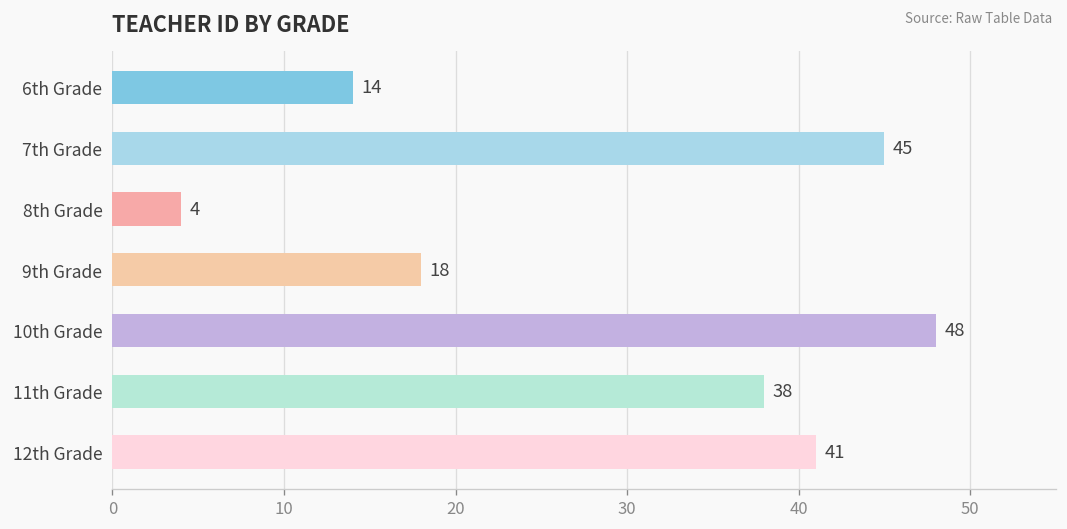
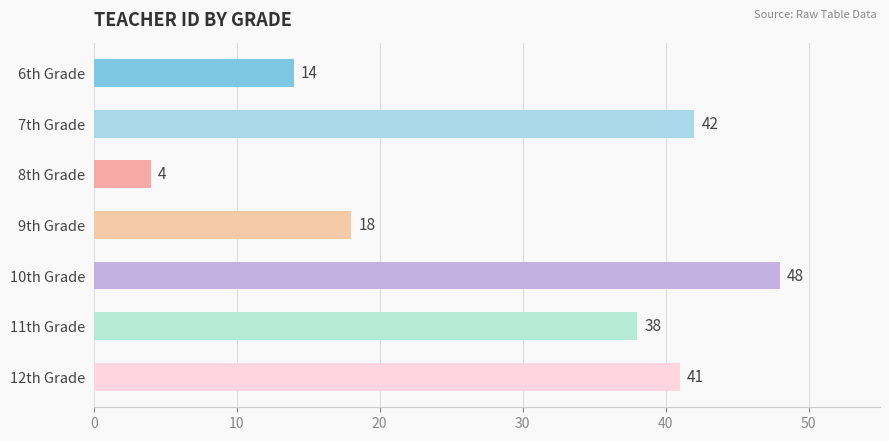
  {
    "6th Grade": 14,
-   "7th Grade": 45,
+   "7th Grade": 42,
    "8th Grade": 4,
    "9th Grade": 18,
    "10th Grade": 48,
    "11th Grade": 38,
    "12th Grade": 41
  }
